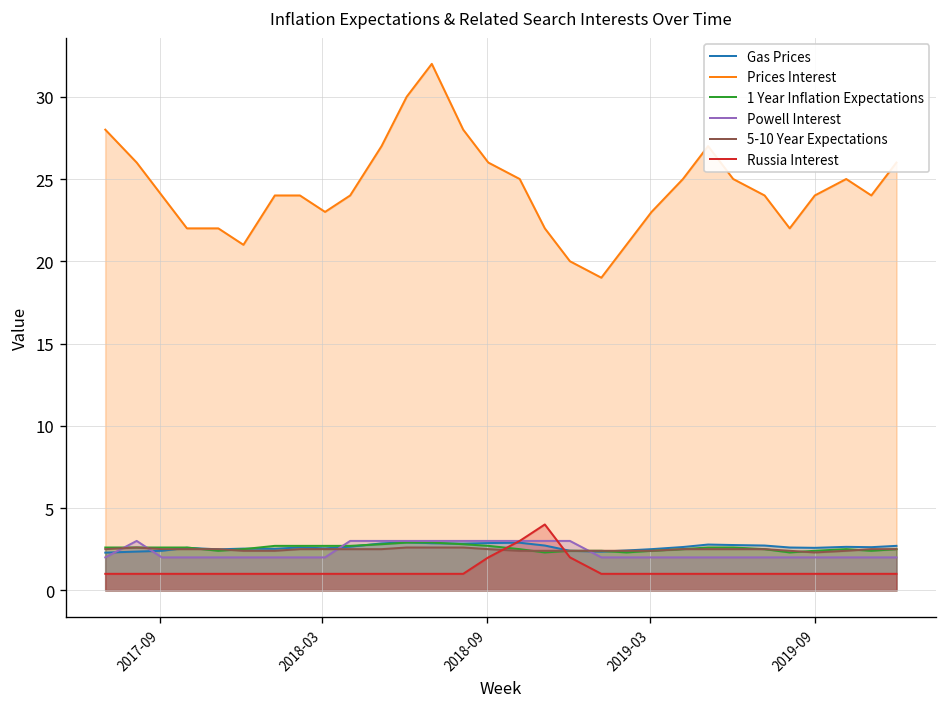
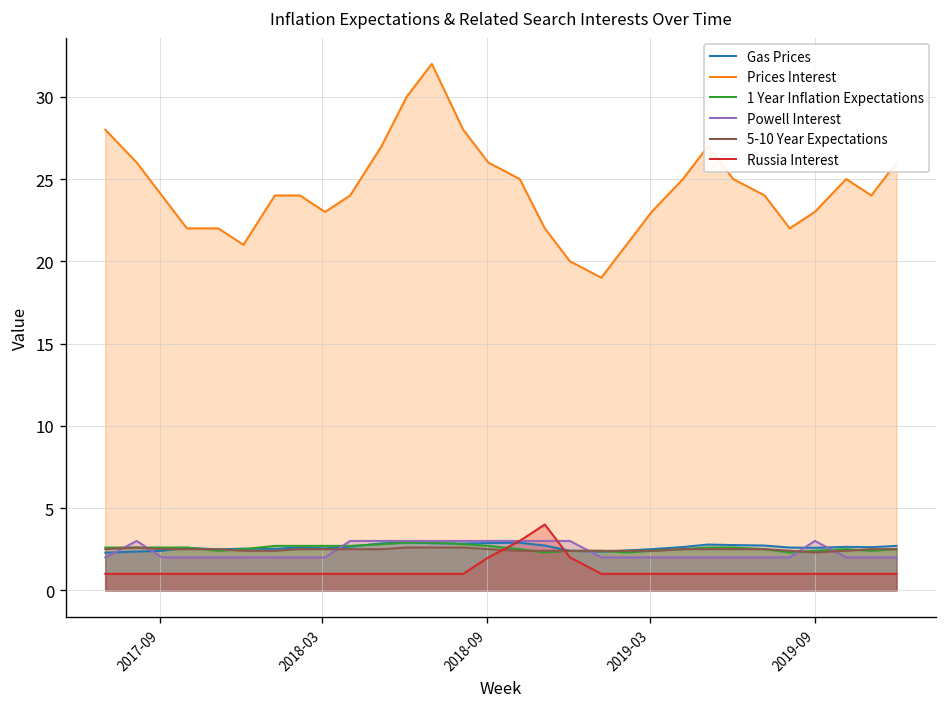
  {
    "Prices Interest": {
-     "2019-09": 24
+     "2019-09": 23
    },
    "Powell Interest": {
-     "2019-09": 2
+     "2019-09": 3
    },
    "Russia Interest": {
      "2019-09": 1
    }
  }
